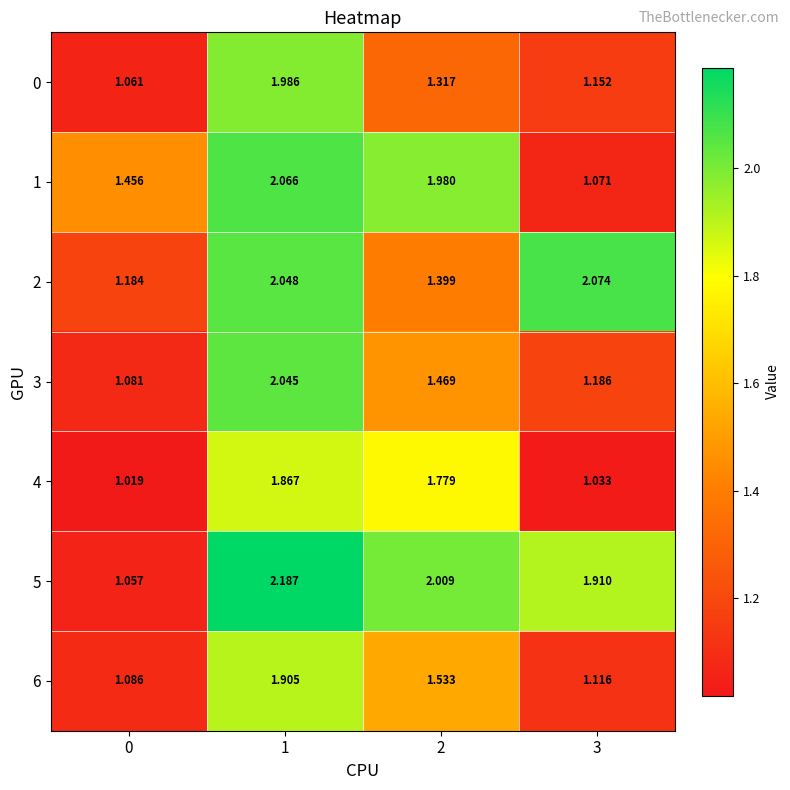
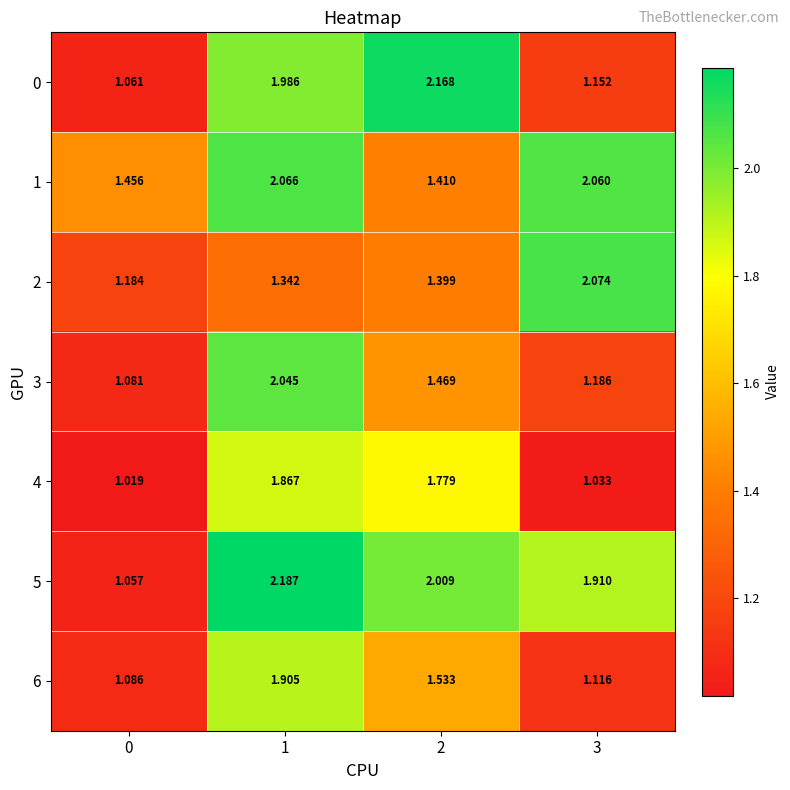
  {
    "0": {
      "0": 1.061,
      "1": 1.986,
-     "2": 1.317,
+     "2": 2.168,
      "3": 1.152
    },
    "1": {
      "0": 1.456,
      "1": 2.066,
-     "2": 1.980,
-     "3": 1.071
+     "2": 1.410,
+     "3": 2.060
    },
    "2": {
      "0": 1.184,
-     "1": 2.048,
+     "1": 1.342,
      "2": 1.399,
      "3": 2.074
    },
    "3": {
      "0": 1.081,
      "1": 2.045,
      "2": 1.469,
      "3": 1.186
    },
    "4": {
      "0": 1.019,
      "1": 1.867,
      "2": 1.779,
      "3": 1.033
    },
    "5": {
      "0": 1.057,
      "1": 2.187,
      "2": 2.009,
      "3": 1.910
    },
    "6": {
      "0": 1.086,
      "1": 1.905,
      "2": 1.533,
      "3": 1.116
    }
  }
